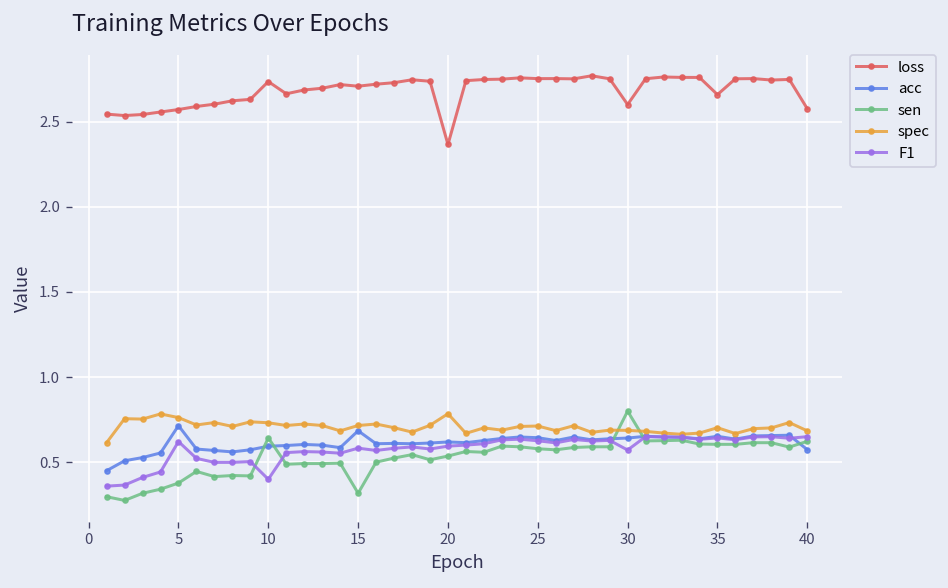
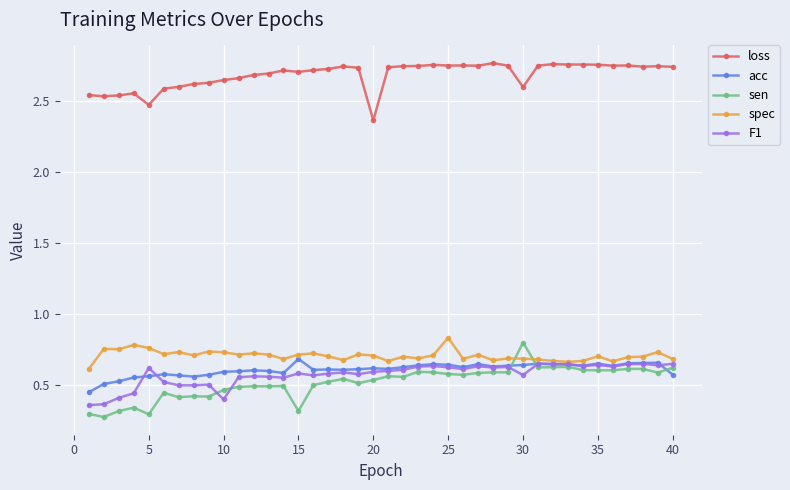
  {
    "loss": {
-     "5": 2.57,
-     "10": 2.74,
+     "5": 2.48,
+     "10": 2.65,
      "15": 2.71,
      "20": 2.37,
      "25": 2.75,
      "30": 2.60,
-     "35": 2.66,
-     "40": 2.58
+     "35": 2.76,
+     "40": 2.74
    },
    "acc": {
-     "5": 0.71,
+     "5": 0.56,
      "10": 0.59,
      "15": 0.68,
      "20": 0.62,
      "30": 0.64,
      "40": 0.57
    },
    "sen": {
-     "5": 0.38,
-     "10": 0.64,
+     "5": 0.29,
+     "10": 0.47,
      "15": 0.32,
      "20": 0.54,
      "25": 0.58,
      "30": 0.80,
      "35": 0.60,
      "40": 0.62
    },
    "spec": {
      "5": 0.76,
      "10": 0.73,
      "15": 0.72,
-     "20": 0.78,
-     "25": 0.71,
+     "20": 0.71,
+     "25": 0.83,
      "30": 0.69,
      "35": 0.70,
      "40": 0.68
    },
    "F1": {
      "5": 0.62,
      "10": 0.40,
      "15": 0.58,
      "20": 0.59,
      "30": 0.57,
      "40": 0.65
    }
  }
